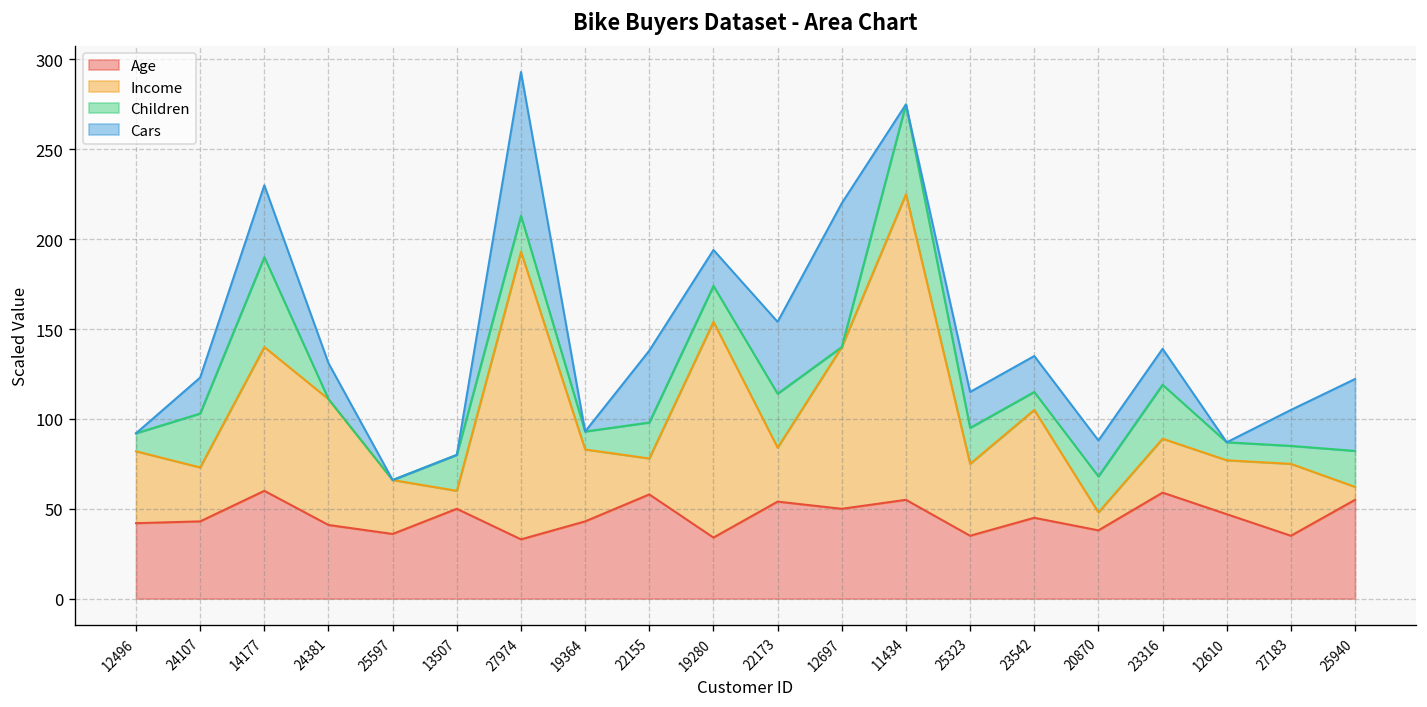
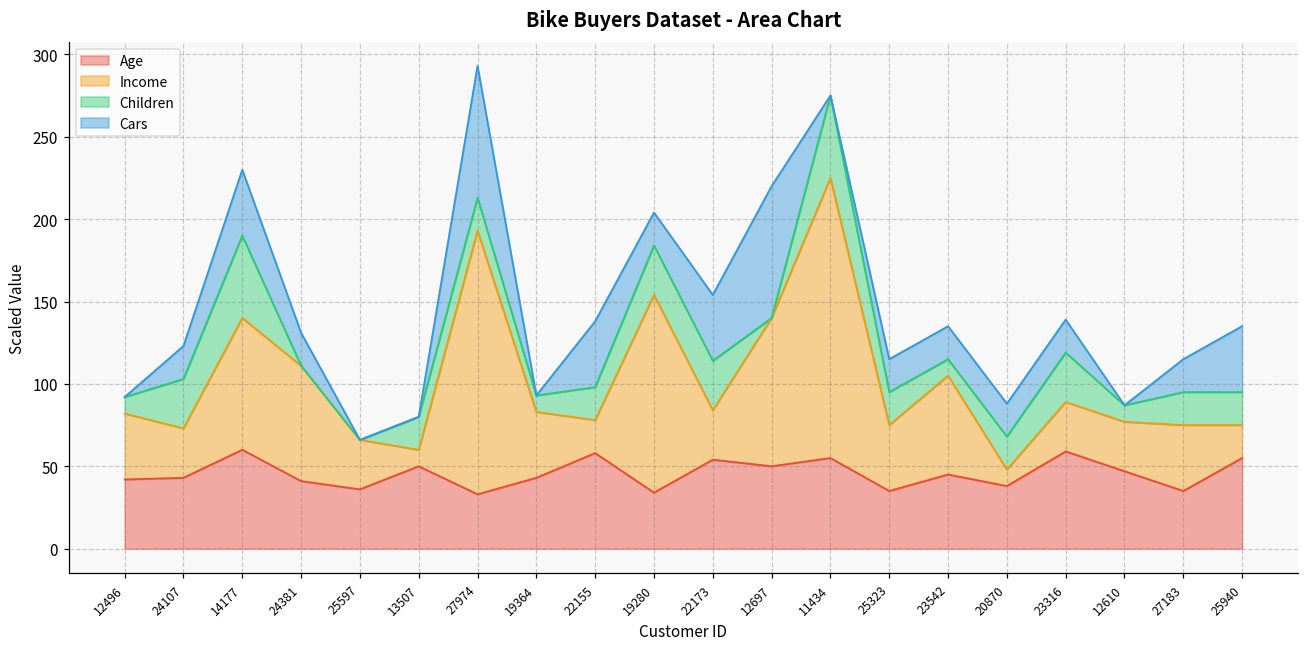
  {
    "Age": {
      "12496": 42,
      "24107": 43,
      "14177": 60,
      "24381": 41,
      "25597": 36,
      "13507": 50,
      "27974": 33,
      "19364": 43,
      "22155": 58,
      "19280": 34,
      "22173": 54,
      "12697": 50,
      "11434": 55,
      "25323": 35,
      "23542": 45,
      "20870": 38,
      "23316": 59,
      "12610": 47,
      "27183": 35,
      "25940": 55
    },
    "Income": {
      "12496": 40,
      "24107": 30,
      "14177": 80,
      "13507": 10,
      "27974": 160,
      "19364": 40,
      "22155": 20,
      "19280": 120,
      "22173": 30,
      "11434": 170,
      "25323": 40,
      "23542": 60,
      "20870": 10,
      "23316": 30,
      "12610": 30,
      "27183": 40,
-     "25940": 7
+     "25940": 20
    },
    "Children": {
      "24107": 30,
      "14177": 50,
      "27974": 20,
      "22155": 20,
-     "19280": 20,
+     "19280": 30,
      "22173": 30,
      "25323": 20,
      "23542": 10,
      "20870": 20,
      "23316": 30,
-     "27183": 10,
+     "27183": 20,
      "25940": 20
    },
    "Cars": {
      "24107": 20,
      "14177": 40,
      "24381": 20,
      "27974": 80,
      "22155": 40,
      "19280": 20,
      "22173": 40,
      "12697": 80,
      "25323": 20,
      "23542": 20,
      "20870": 20,
      "23316": 20,
      "27183": 20,
      "25940": 40
    }
  }
